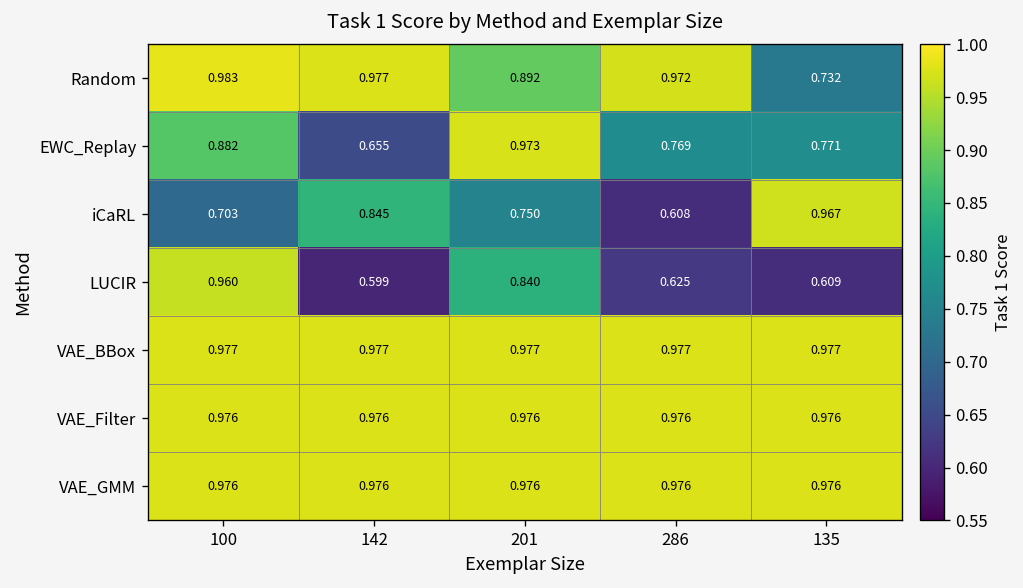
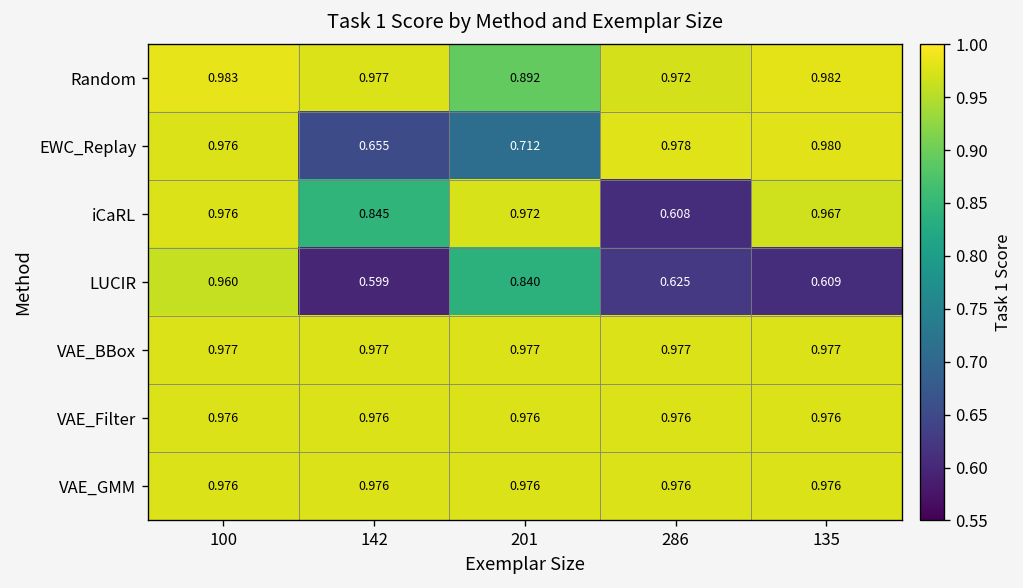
  {
    "Random": {
      "100": 0.983,
      "142": 0.977,
      "201": 0.892,
      "286": 0.972,
-     "135": 0.732
+     "135": 0.982
    },
    "EWC_Replay": {
-     "100": 0.882,
+     "100": 0.976,
      "142": 0.655,
-     "201": 0.973,
-     "286": 0.769,
-     "135": 0.771
+     "201": 0.712,
+     "286": 0.978,
+     "135": 0.980
    },
    "iCaRL": {
-     "100": 0.703,
+     "100": 0.976,
      "142": 0.845,
-     "201": 0.750,
+     "201": 0.972,
      "286": 0.608,
      "135": 0.967
    },
    "LUCIR": {
      "100": 0.960,
      "142": 0.599,
      "201": 0.840,
      "286": 0.625,
      "135": 0.609
    },
    "VAE_BBox": {
      "100": 0.977,
      "142": 0.977,
      "201": 0.977,
      "286": 0.977,
      "135": 0.977
    },
    "VAE_Filter": {
      "100": 0.976,
      "142": 0.976,
      "201": 0.976,
      "286": 0.976,
      "135": 0.976
    },
    "VAE_GMM": {
      "100": 0.976,
      "142": 0.976,
      "201": 0.976,
      "286": 0.976,
      "135": 0.976
    }
  }
